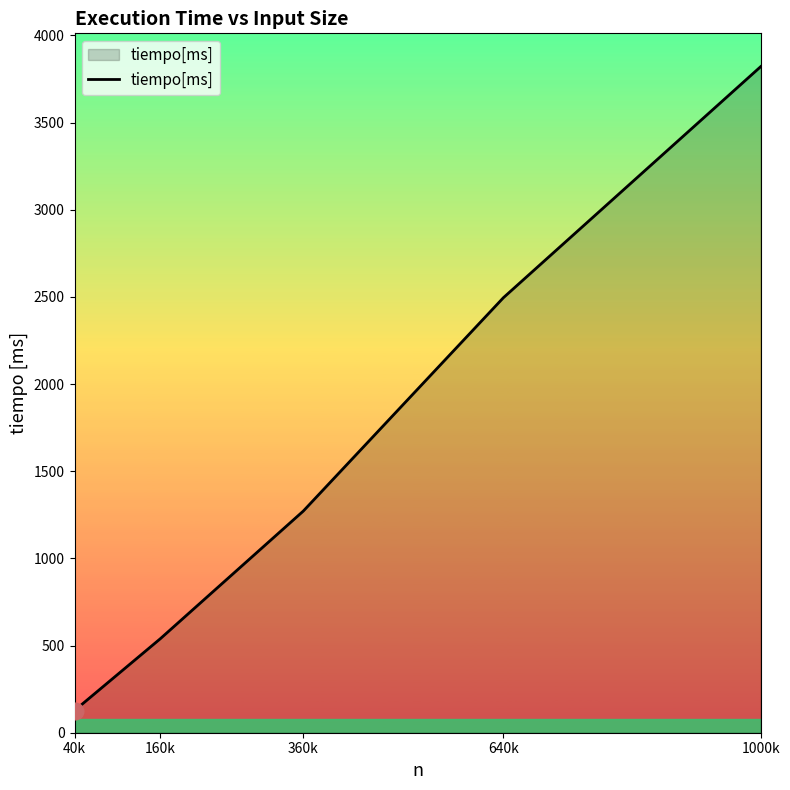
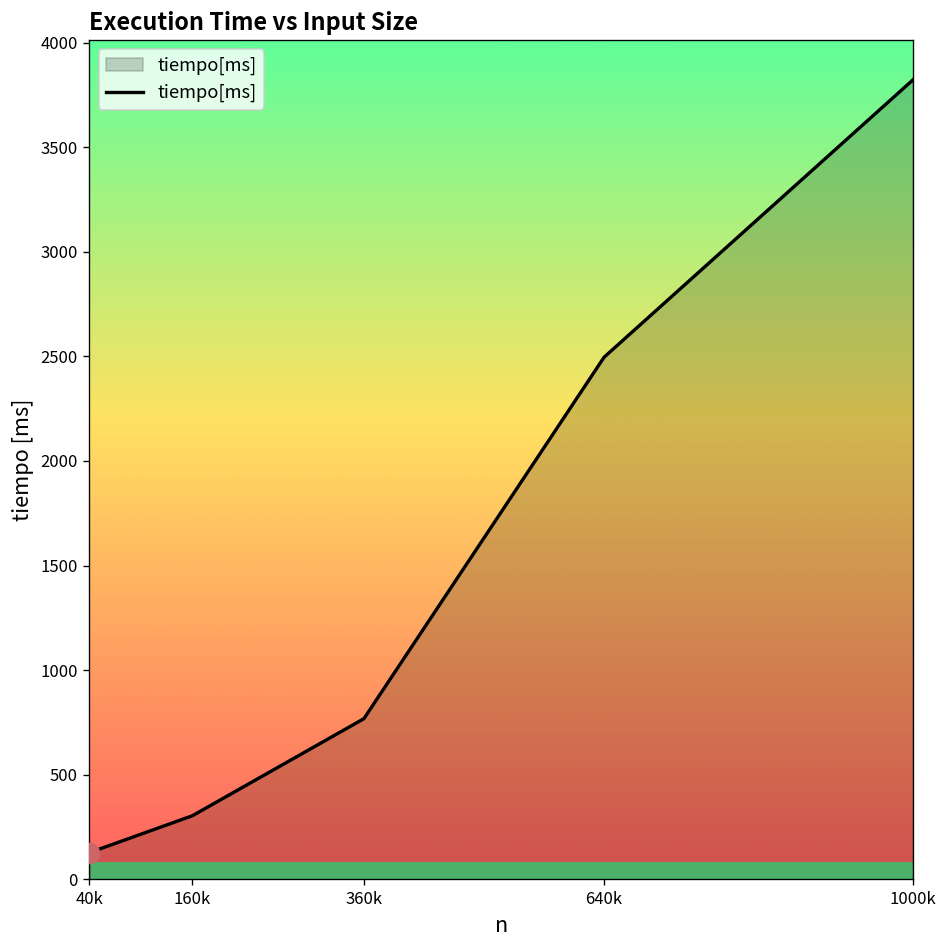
  {
    "tiempo[ms]": {
-     "160k": 540,
-     "360k": 1270,
+     "160k": 300,
+     "360k": 770,
      "640k": 2500,
      "1000k": 3820
    }
  }
